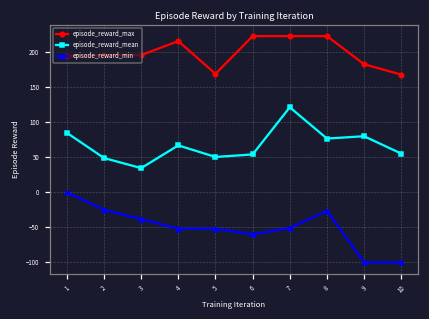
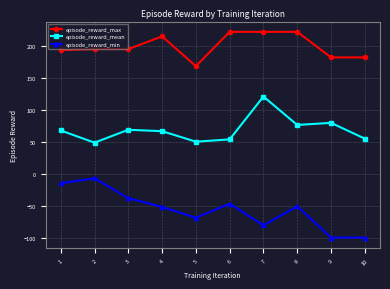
  {
    "episode_reward_max": {
      "1": 190,
      "3": 200,
      "4": 210,
      "5": 170,
      "6": 220,
      "7": 220,
      "8": 220,
      "9": 180,
-     "10": 170
+     "10": 180
    },
    "episode_reward_mean": {
-     "1": 80,
+     "1": 70,
      "2": 50,
-     "3": 30,
+     "3": 70,
      "4": 70,
      "5": 50,
      "6": 50,
      "7": 120,
      "8": 80,
      "9": 80,
      "10": 50
    },
    "episode_reward_min": {
-     "1": 0,
-     "2": -30,
+     "1": -20,
+     "2": -10,
      "3": -40,
      "4": -50,
-     "5": -50,
-     "6": -60,
-     "7": -50,
-     "8": -30,
+     "5": -70,
+     "6": -50,
+     "7": -80,
+     "8": -50,
      "9": -100,
      "10": -100
    }
  }
